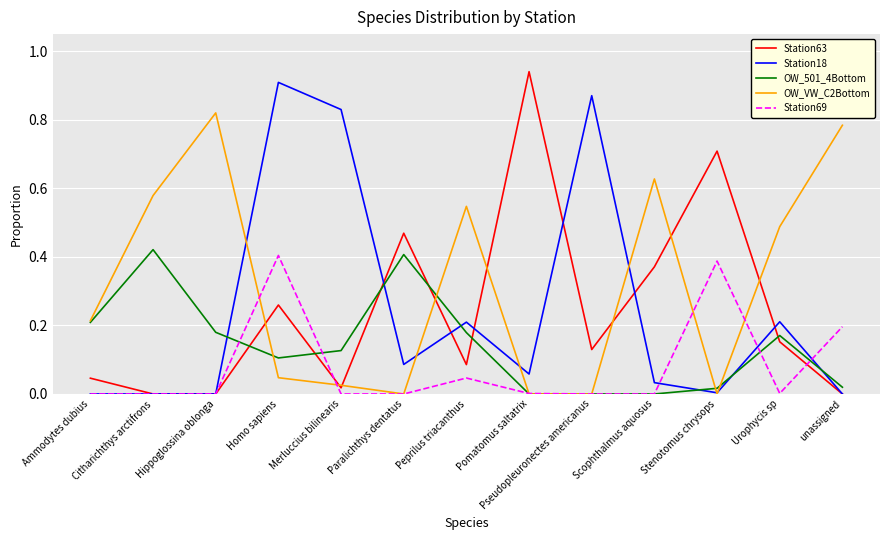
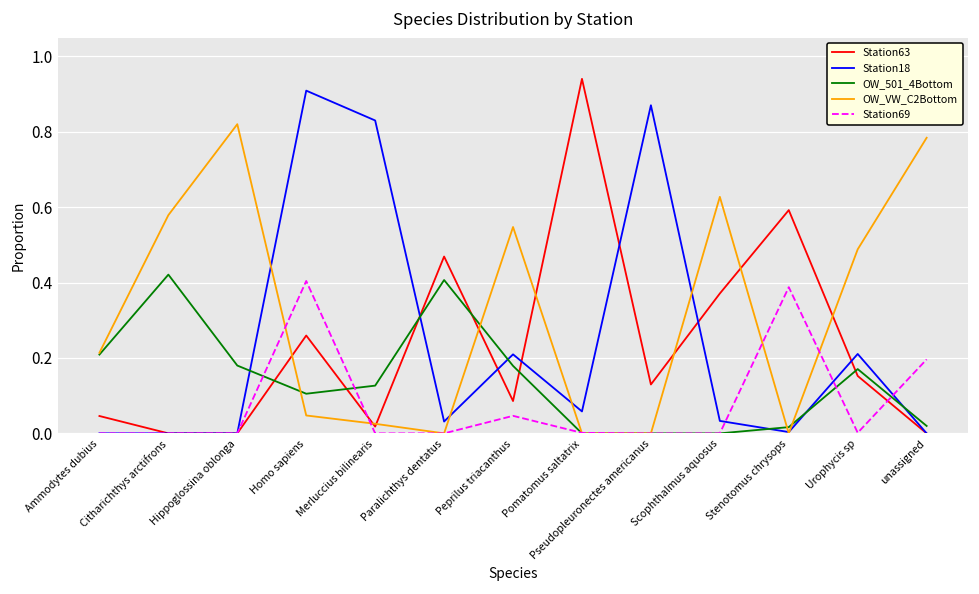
  {
    "Station63": {
      "Ammodytes dubius": 0.05,
      "Homo sapiens": 0.26,
      "Paralichthys dentatus": 0.47,
      "Peprilus triacanthus": 0.09,
      "Pomatomus saltatrix": 0.94,
      "Pseudopleuronectes americanus": 0.13,
      "Scophthalmus aquosus": 0.37,
-     "Stenotomus chrysops": 0.71,
+     "Stenotomus chrysops": 0.59,
      "Urophycis sp": 0.15
    },
    "Station18": {
      "Homo sapiens": 0.91,
      "Merluccius bilinearis": 0.83,
-     "Paralichthys dentatus": 0.09,
+     "Paralichthys dentatus": 0.03,
      "Peprilus triacanthus": 0.21,
      "Pomatomus saltatrix": 0.06,
      "Pseudopleuronectes americanus": 0.87,
      "Scophthalmus aquosus": 0.03,
      "Urophycis sp": 0.21
    },
    "OW_501_4Bottom": {
      "Citharichthys arctifrons": 0.42,
      "Hippoglossina oblonga": 0.18,
      "Homo sapiens": 0.11,
      "Merluccius bilinearis": 0.13,
      "Paralichthys dentatus": 0.41,
      "Peprilus triacanthus": 0.18,
      "Stenotomus chrysops": 0.02,
      "Urophycis sp": 0.17,
      "unassigned": 0.02
    },
    "OW_VW_C2Bottom": {
      "Citharichthys arctifrons": 0.58,
      "Hippoglossina oblonga": 0.82,
      "Homo sapiens": 0.05,
      "Peprilus triacanthus": 0.55,
      "Scophthalmus aquosus": 0.63,
      "Urophycis sp": 0.49,
      "unassigned": 0.78
    },
    "Station69": {
      "Homo sapiens": 0.40,
      "Merluccius bilinearis": 0.00,
      "Peprilus triacanthus": 0.05,
      "Stenotomus chrysops": 0.39,
      "Urophycis sp": 0.00,
      "unassigned": 0.20
    }
  }
